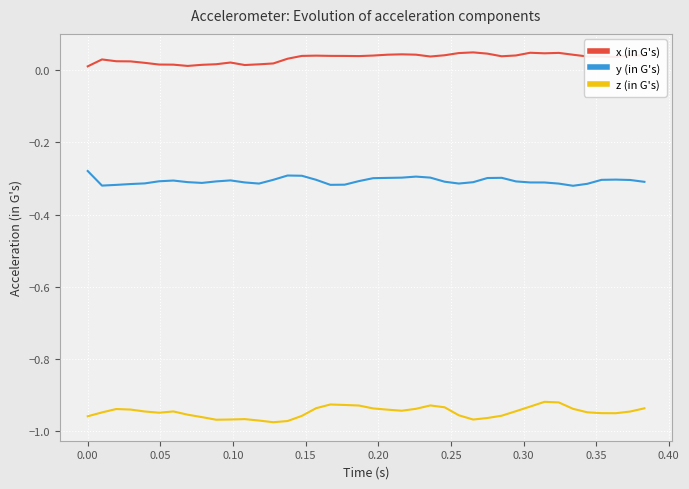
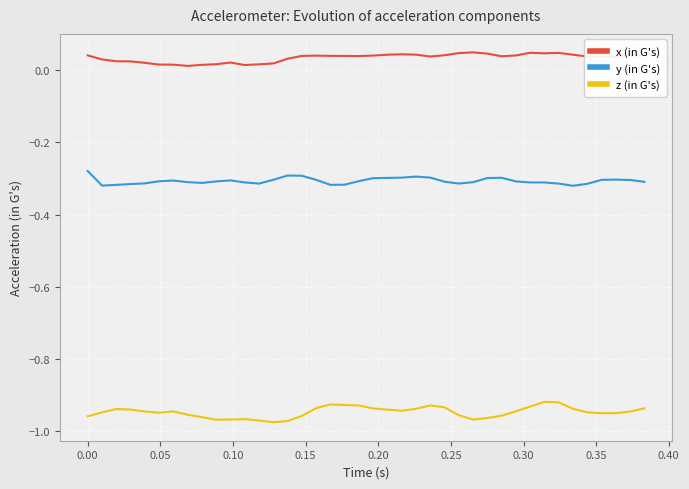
  {
    "x (in G's)": {
-     "0.00": 0.01
+     "0.00": 0.04
    },
    "y (in G's)": {
      "0.00": -0.28
    },
    "z (in G's)": {
      "0.00": -0.96
    }
  }
